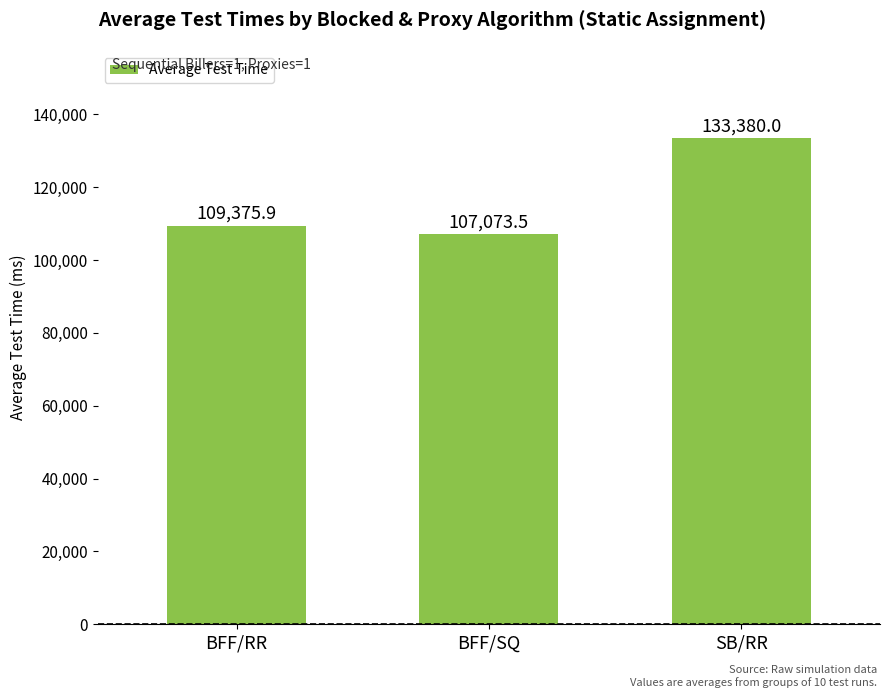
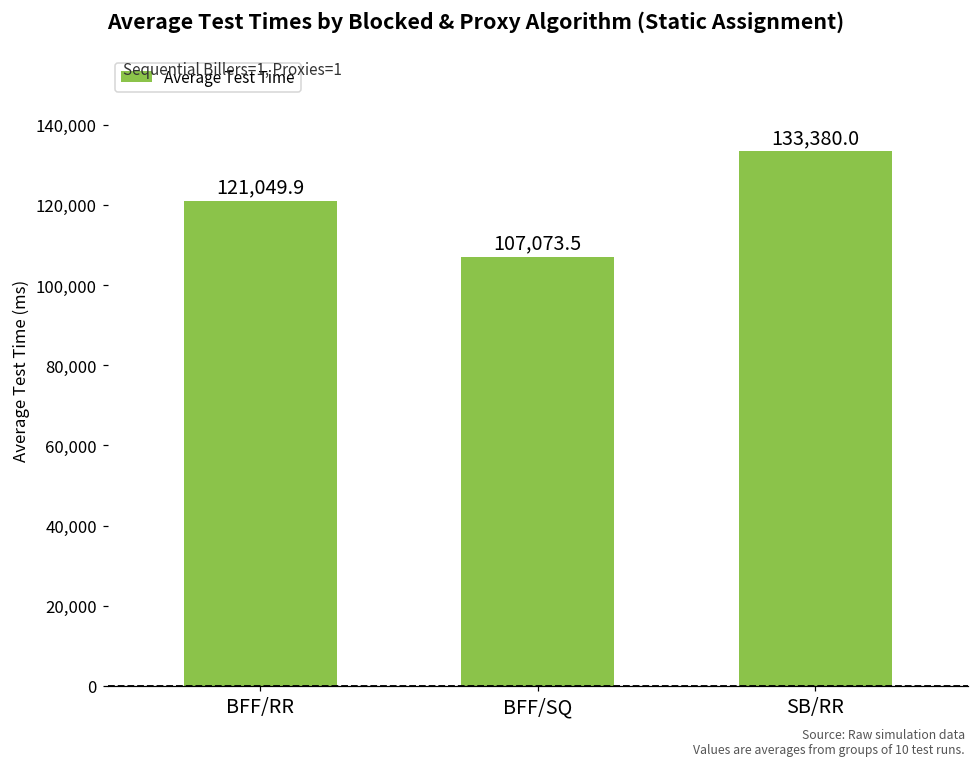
  {
-   "BFF/RR": "109,375.9",
+   "BFF/RR": "121,049.9",
    "BFF/SQ": "107,073.5",
    "SB/RR": "133,380.0"
  }
